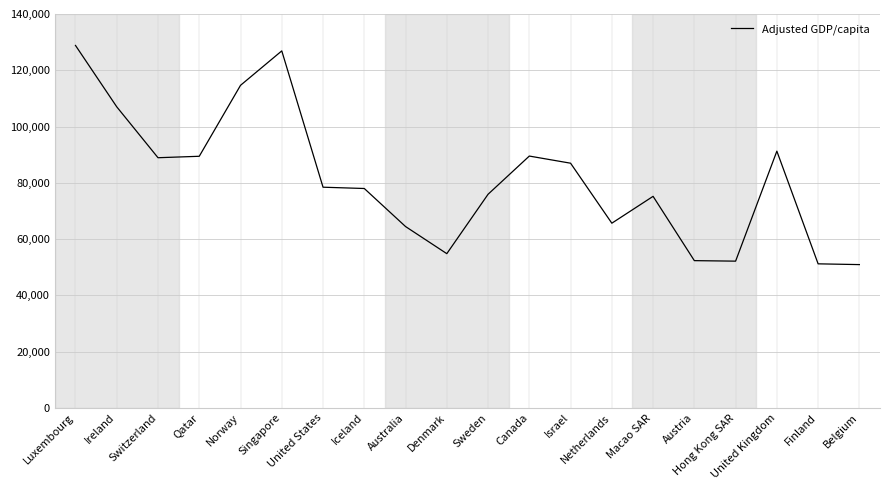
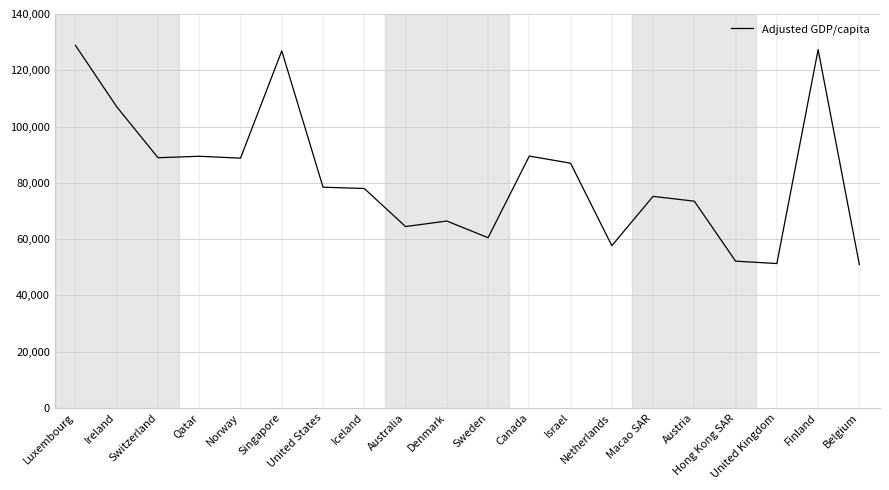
  {
    "Luxembourg": "129,000",
    "Ireland": "107,000",
    "Switzerland": "89,000",
    "Qatar": "89,000",
-   "Norway": "115,000",
+   "Norway": "89,000",
    "Singapore": "127,000",
    "United States": "78,000",
    "Iceland": "78,000",
    "Australia": "64,000",
-   "Denmark": "55,000",
-   "Sweden": "76,000",
+   "Denmark": "66,000",
+   "Sweden": "60,000",
    "Canada": "89,000",
    "Israel": "87,000",
-   "Netherlands": "66,000",
+   "Netherlands": "58,000",
    "Macao SAR": "75,000",
-   "Austria": "52,000",
+   "Austria": "73,000",
    "Hong Kong SAR": "52,000",
-   "United Kingdom": "91,000",
-   "Finland": "51,000",
+   "United Kingdom": "51,000",
+   "Finland": "127,000",
    "Belgium": "51,000"
  }
